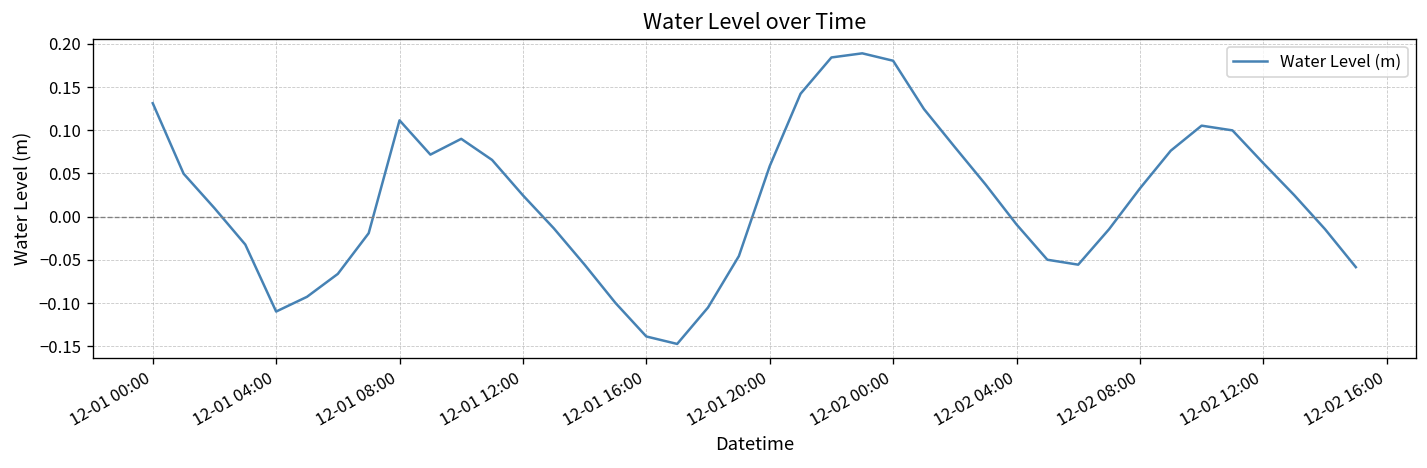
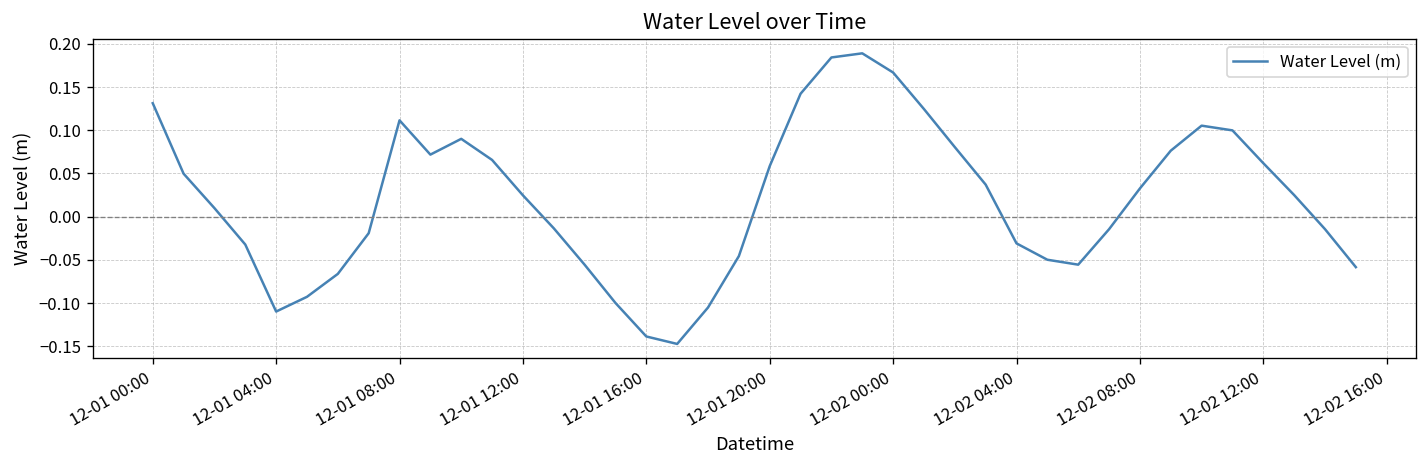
  {
    "12-01 00:00": 0.13,
    "12-01 04:00": -0.11,
    "12-01 08:00": 0.11,
    "12-01 12:00": 0.02,
    "12-01 16:00": -0.14,
    "12-01 20:00": 0.06,
-   "12-02 00:00": 0.18,
-   "12-02 04:00": -0.01,
+   "12-02 00:00": 0.17,
+   "12-02 04:00": -0.03,
    "12-02 08:00": 0.03,
    "12-02 12:00": 0.06
  }
